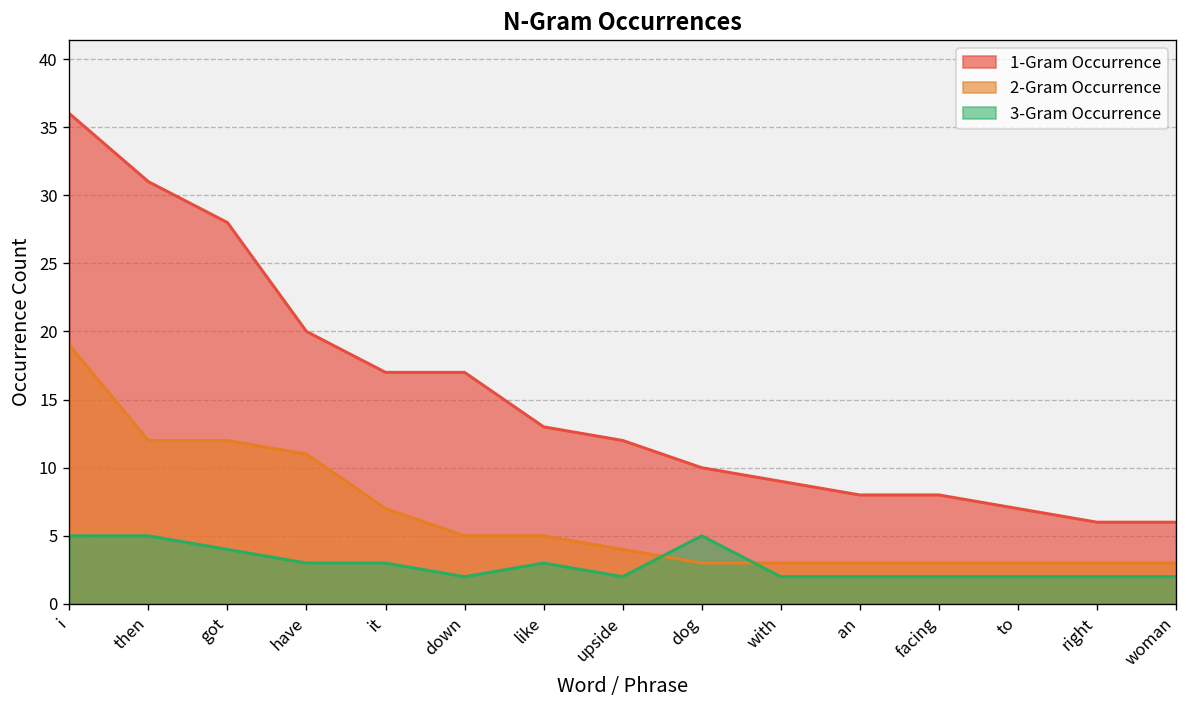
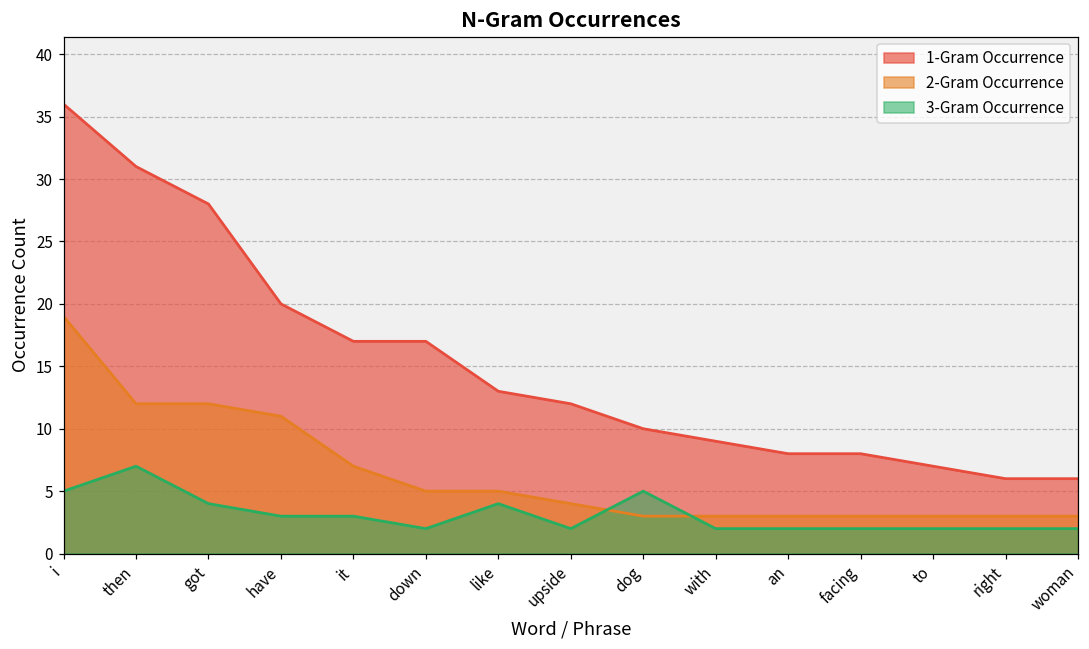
  {
    "3-Gram Occurrence": {
      "i": 5,
-     "then": 5,
+     "then": 7,
      "got": 4,
      "have": 3,
      "it": 3,
      "down": 2,
-     "like": 3,
+     "like": 4,
      "upside": 2,
      "dog": 5,
      "with": 2,
      "an": 2,
      "facing": 2,
      "to": 2,
      "right": 2,
      "woman": 2
    }
  }
